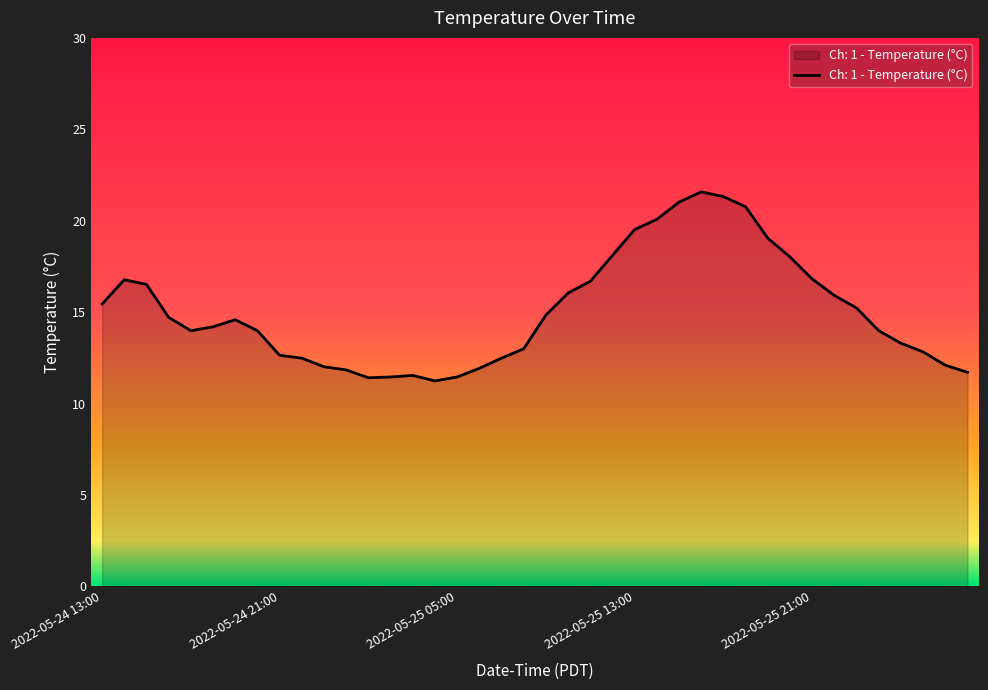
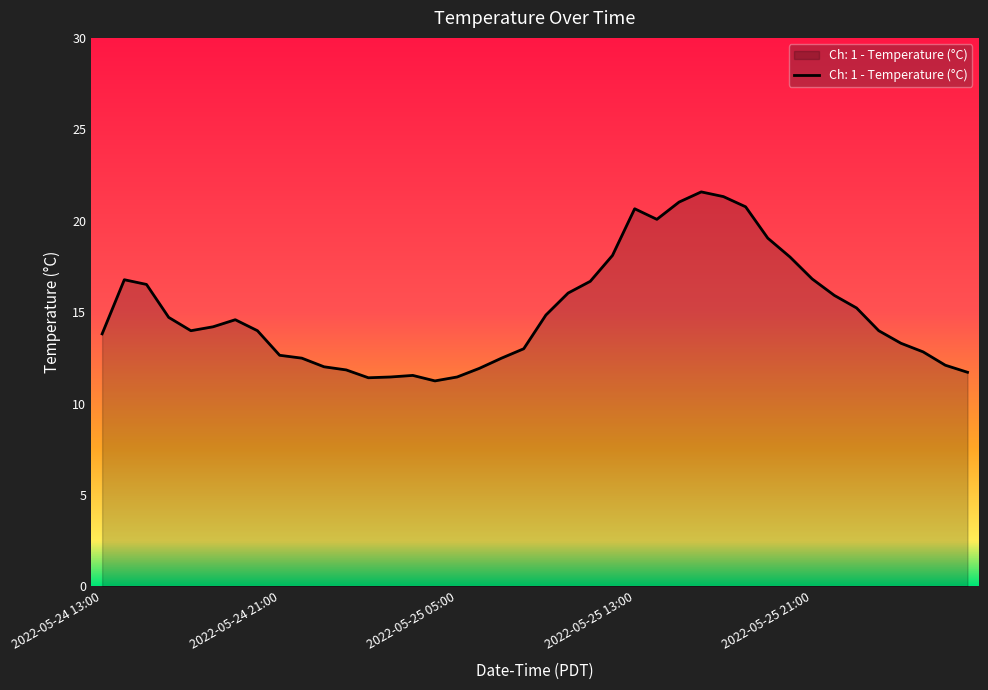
  {
-   "2022-05-24 13:00": 15.4,
+   "2022-05-24 13:00": 13.8,
    "2022-05-24 21:00": 12.6,
    "2022-05-25 05:00": 11.5,
-   "2022-05-25 13:00": 19.5,
+   "2022-05-25 13:00": 20.7,
    "2022-05-25 21:00": 16.8
  }
